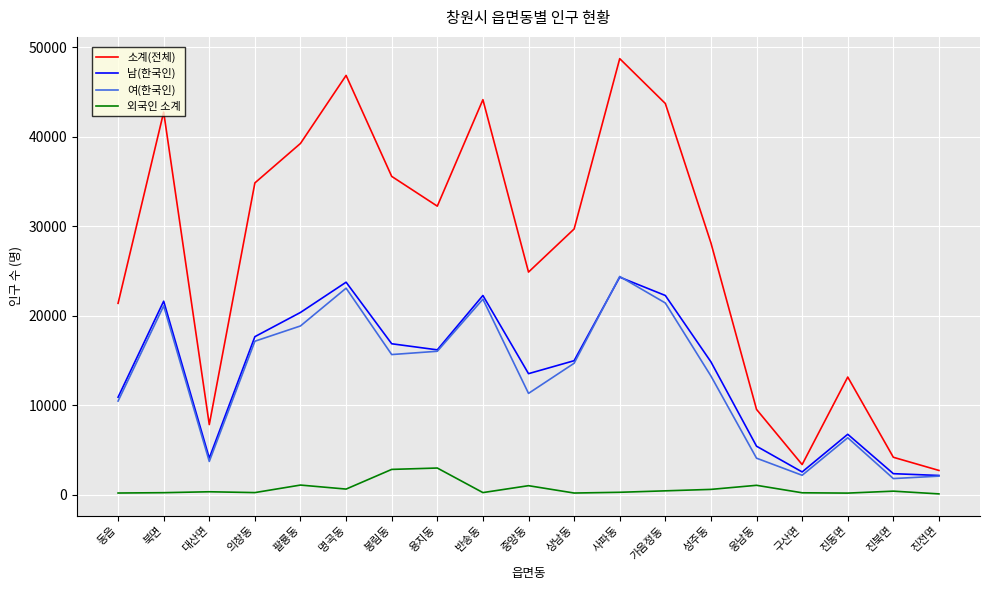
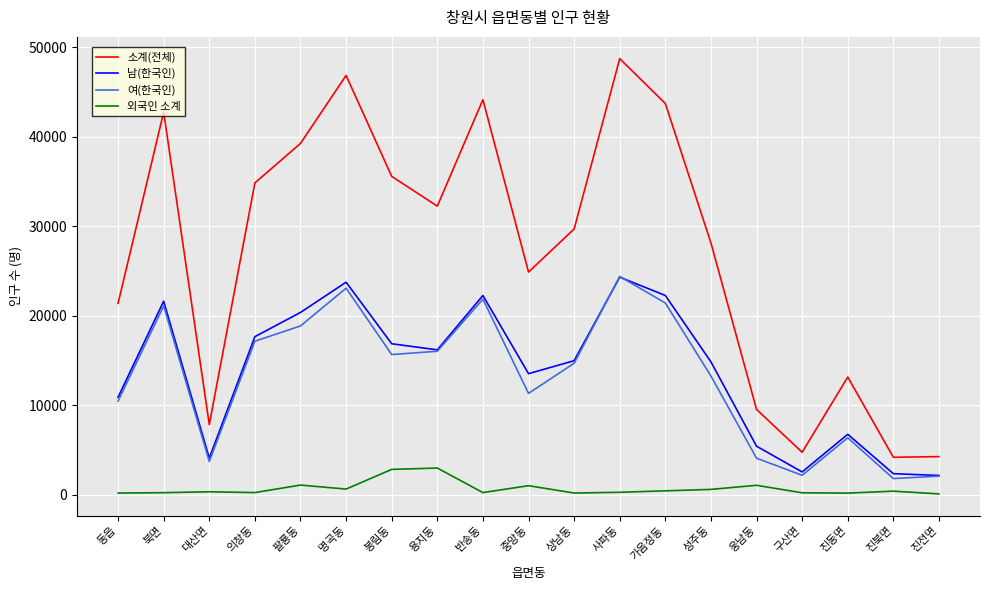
  {
    "소계(전체)": {
      "동읍": 21000,
      "대산면": 8000,
      "의창동": 35000,
      "팔룡동": 39000,
      "명곡동": 47000,
      "봉림동": 36000,
      "용지동": 32000,
      "반송동": 44000,
      "중앙동": 25000,
      "상남동": 30000,
      "사파동": 49000,
      "가음정동": 44000,
      "성주동": 28000,
      "웅남동": 10000,
-     "구산면": 3000,
+     "구산면": 5000,
      "진동면": 13000,
      "진북면": 4000,
-     "진전면": 3000
+     "진전면": 4000
    },
    "남(한국인)": {
      "동읍": 11000,
      "북면": 22000,
      "대산면": 4000,
      "의창동": 18000,
      "팔룡동": 20000,
      "명곡동": 24000,
      "봉림동": 17000,
      "반송동": 22000,
      "중앙동": 14000,
      "상남동": 15000,
      "가음정동": 22000,
      "성주동": 15000,
      "웅남동": 5000,
      "구산면": 3000,
      "진동면": 7000,
      "진북면": 2000
    },
    "여(한국인)": {
      "동읍": 10000,
      "북면": 21000,
      "대산면": 4000,
      "의창동": 17000,
      "팔룡동": 19000,
      "명곡동": 23000,
      "봉림동": 16000,
      "반송동": 22000,
      "중앙동": 11000,
      "상남동": 15000,
      "가음정동": 21000,
      "성주동": 13000,
      "웅남동": 4000,
      "구산면": 2000,
      "진동면": 6000,
      "진북면": 2000
    },
    "외국인 소계": {
      "동읍": 0,
      "북면": 0,
      "대산면": 0,
      "의창동": 0,
      "팔룡동": 1000,
      "명곡동": 1000,
      "봉림동": 3000,
      "용지동": 3000,
      "반송동": 0,
      "중앙동": 1000,
      "상남동": 0,
      "사파동": 0,
      "가음정동": 0,
      "성주동": 1000,
      "웅남동": 1000,
      "구산면": 0,
      "진동면": 0,
      "진북면": 0,
      "진전면": 0
    }
  }
